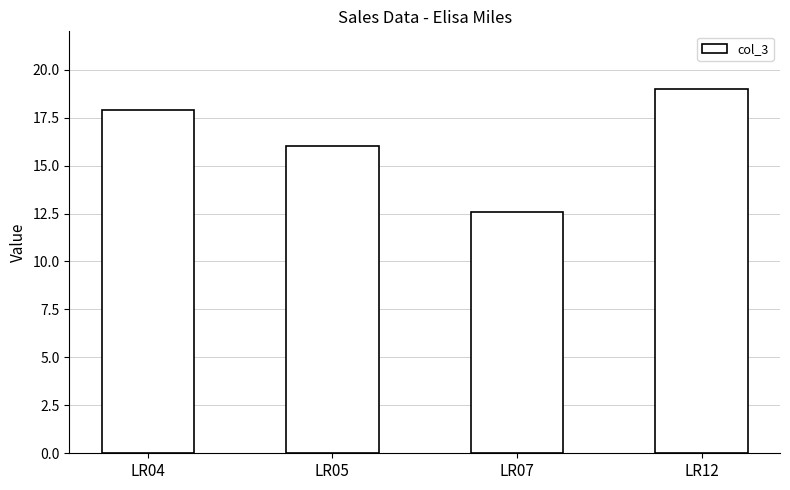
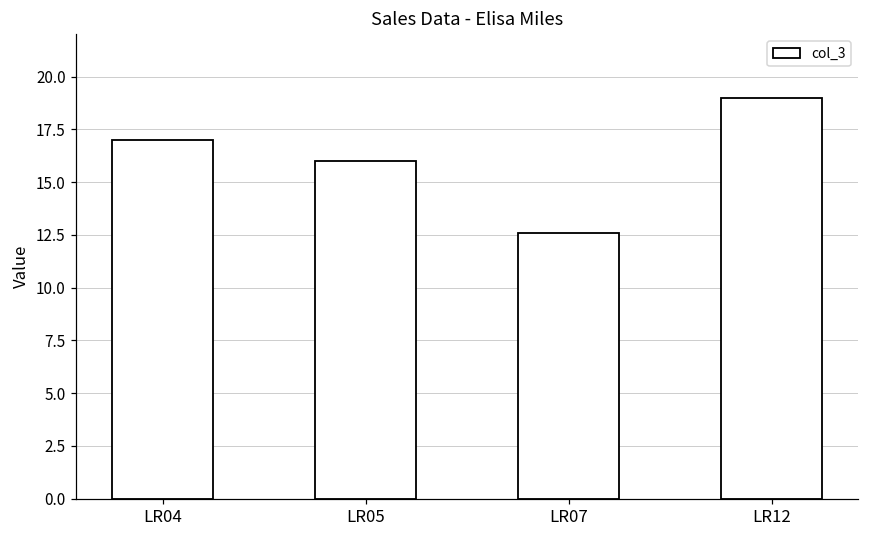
  {
-   "LR04": 17.9,
+   "LR04": 17.0,
    "LR05": 16.0,
    "LR07": 12.6,
    "LR12": 19.0
  }
